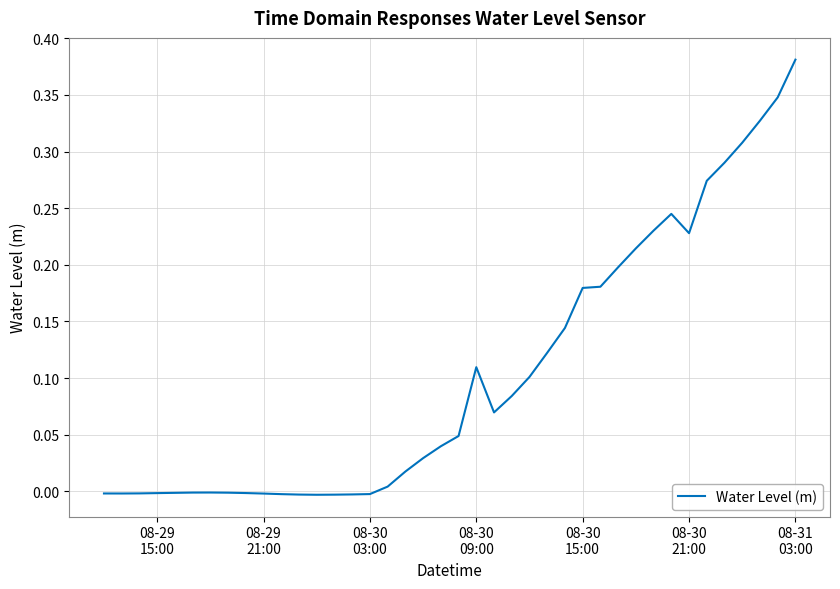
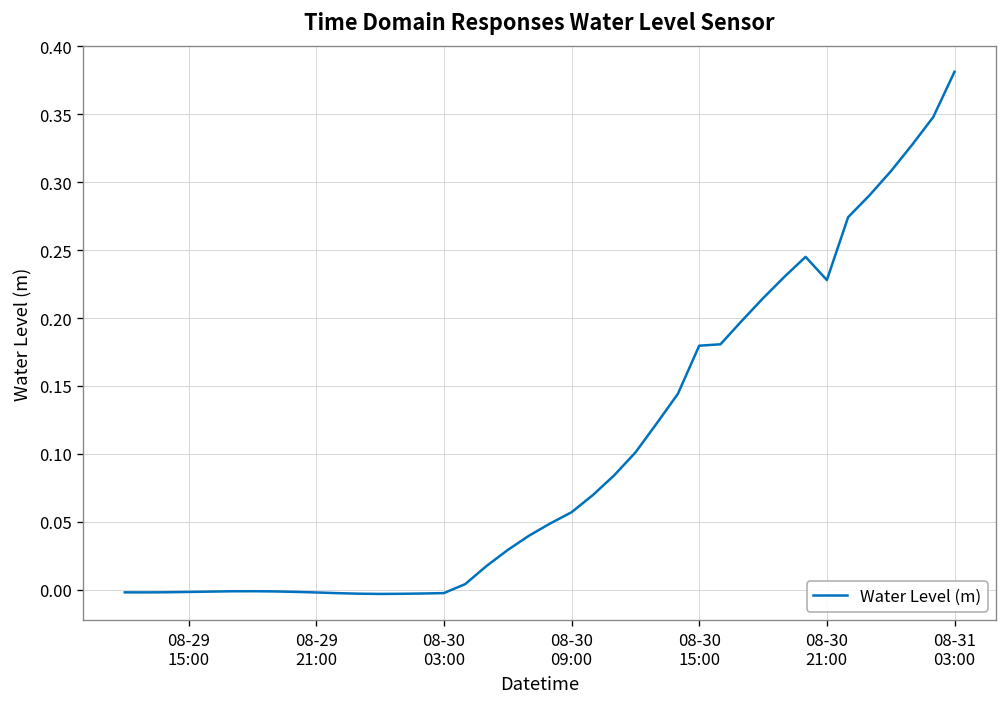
  {
    "08-29 15:00": -0.002,
    "08-29 21:00": -0.002,
    "08-30 03:00": -0.002,
-   "08-30 09:00": 0.110,
+   "08-30 09:00": 0.057,
    "08-30 15:00": 0.180,
    "08-30 21:00": 0.228,
    "08-31 03:00": 0.381
  }
